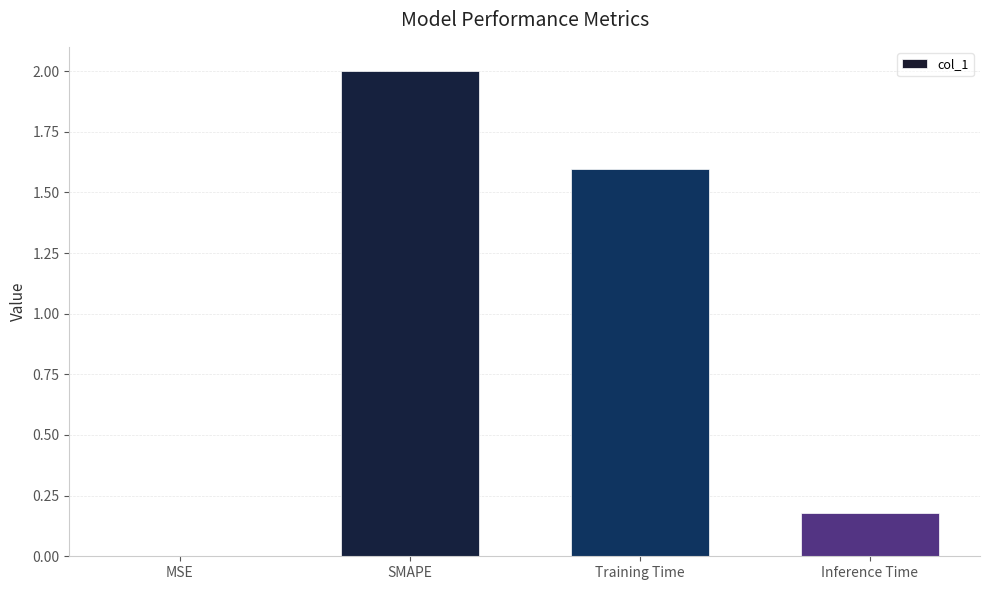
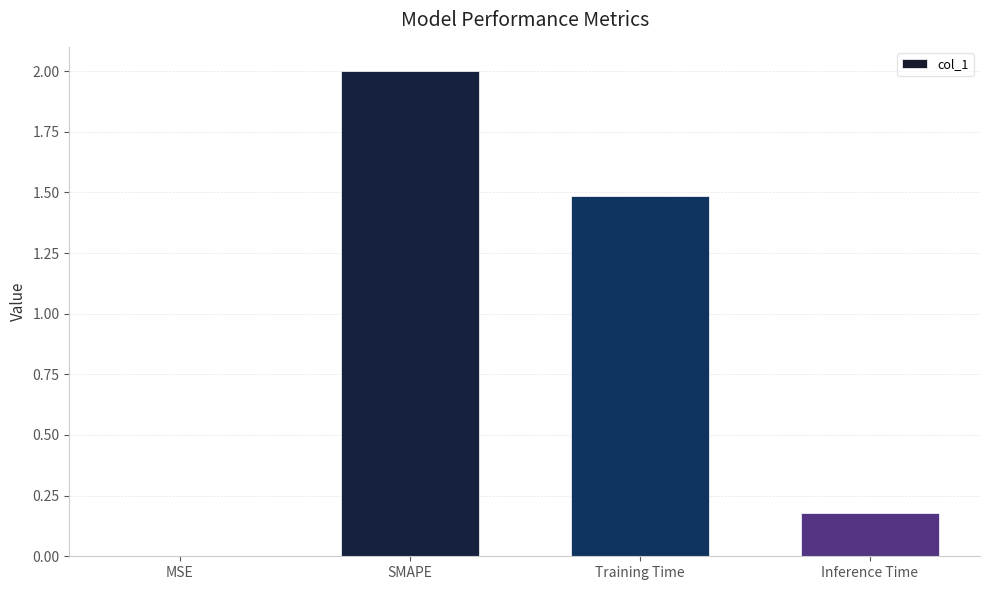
  {
    "SMAPE": 2.00,
-   "Training Time": 1.60,
+   "Training Time": 1.48,
    "Inference Time": 0.18
  }
